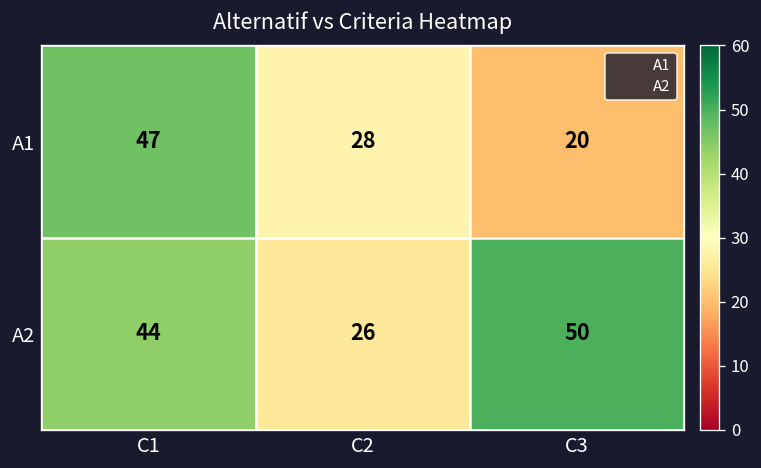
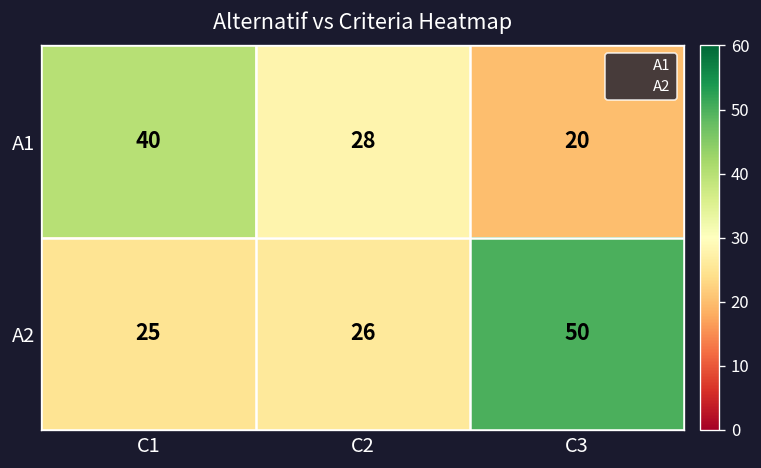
  {
    "A1": {
-     "C1": 47,
+     "C1": 40,
      "C2": 28,
      "C3": 20
    },
    "A2": {
-     "C1": 44,
+     "C1": 25,
      "C2": 26,
      "C3": 50
    }
  }
